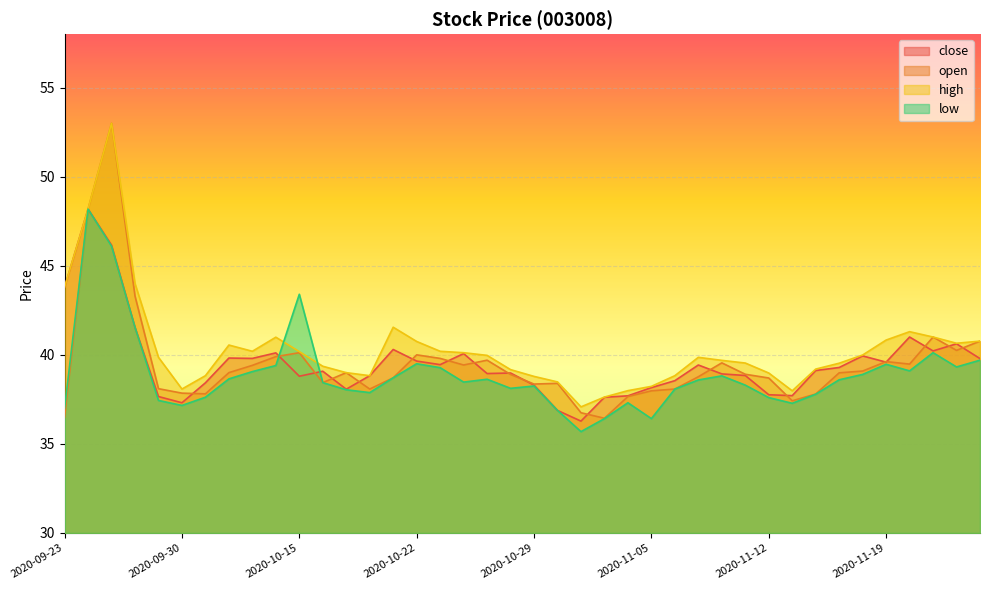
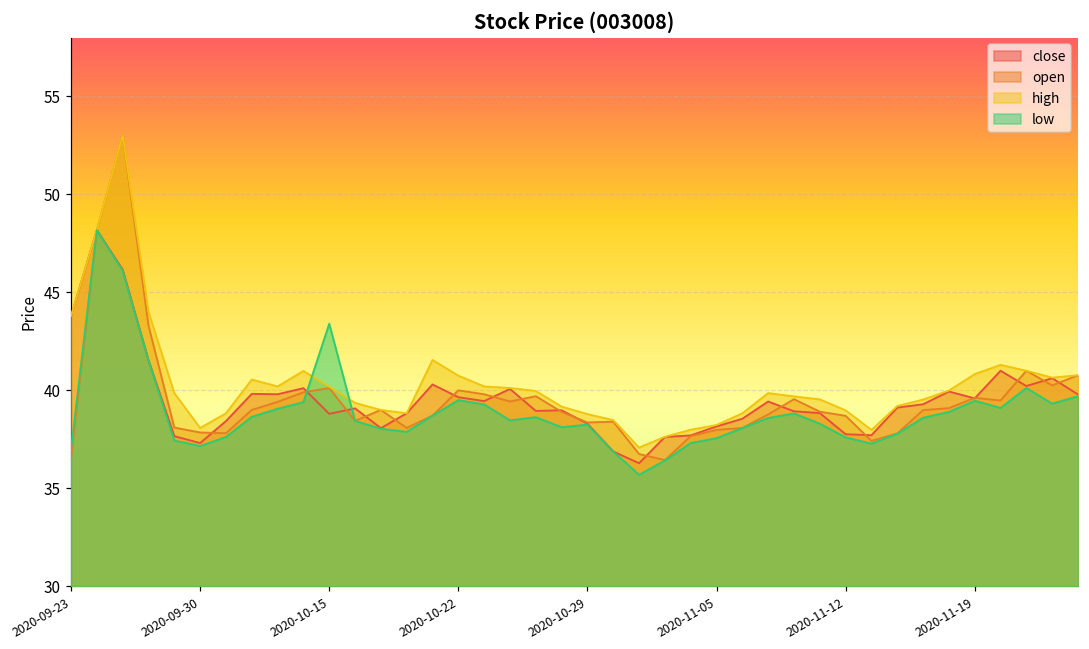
  {
    "low": {
      "2020-09-23": 37.0,
      "2020-09-30": 37.2,
      "2020-10-15": 43.4,
      "2020-10-22": 39.5,
-     "2020-11-05": 36.4,
+     "2020-11-05": 37.6,
      "2020-11-12": 37.6
    }
  }
